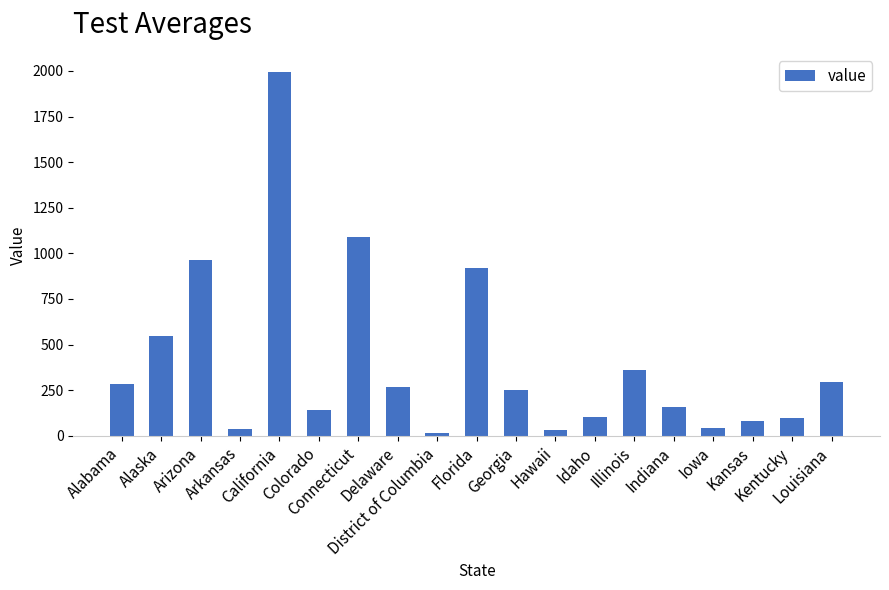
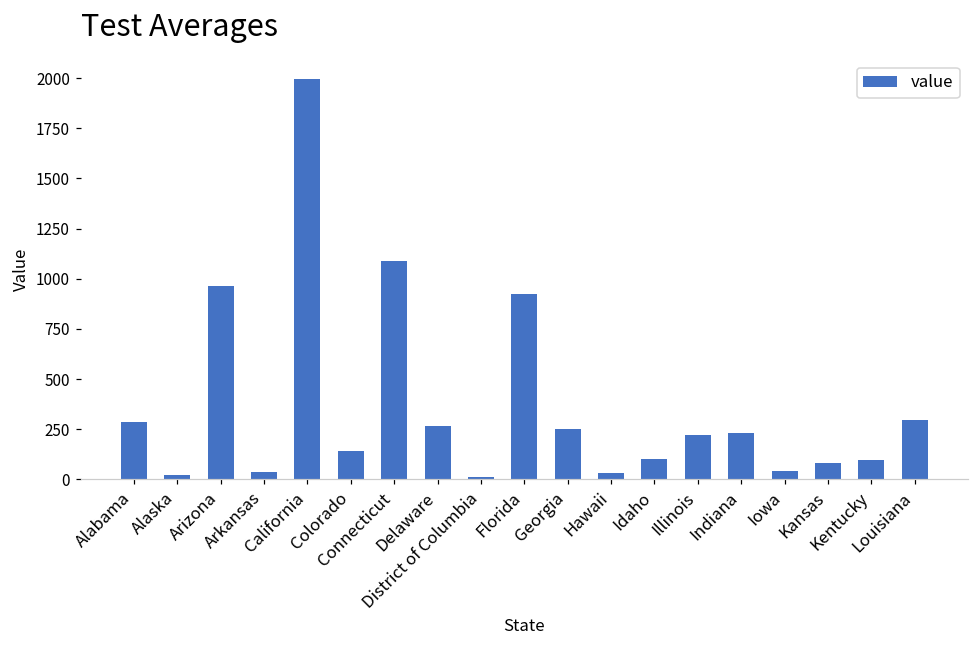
  {
    "Alabama": 290,
-   "Alaska": 550,
+   "Alaska": 20,
    "Arizona": 960,
    "Arkansas": 30,
    "California": 1990,
    "Colorado": 140,
    "Connecticut": 1090,
    "Delaware": 270,
    "District of Columbia": 10,
    "Florida": 920,
    "Georgia": 250,
    "Hawaii": 30,
    "Idaho": 100,
-   "Illinois": 360,
-   "Indiana": 160,
+   "Illinois": 220,
+   "Indiana": 230,
    "Iowa": 40,
    "Kansas": 80,
    "Kentucky": 100,
    "Louisiana": 300
  }
